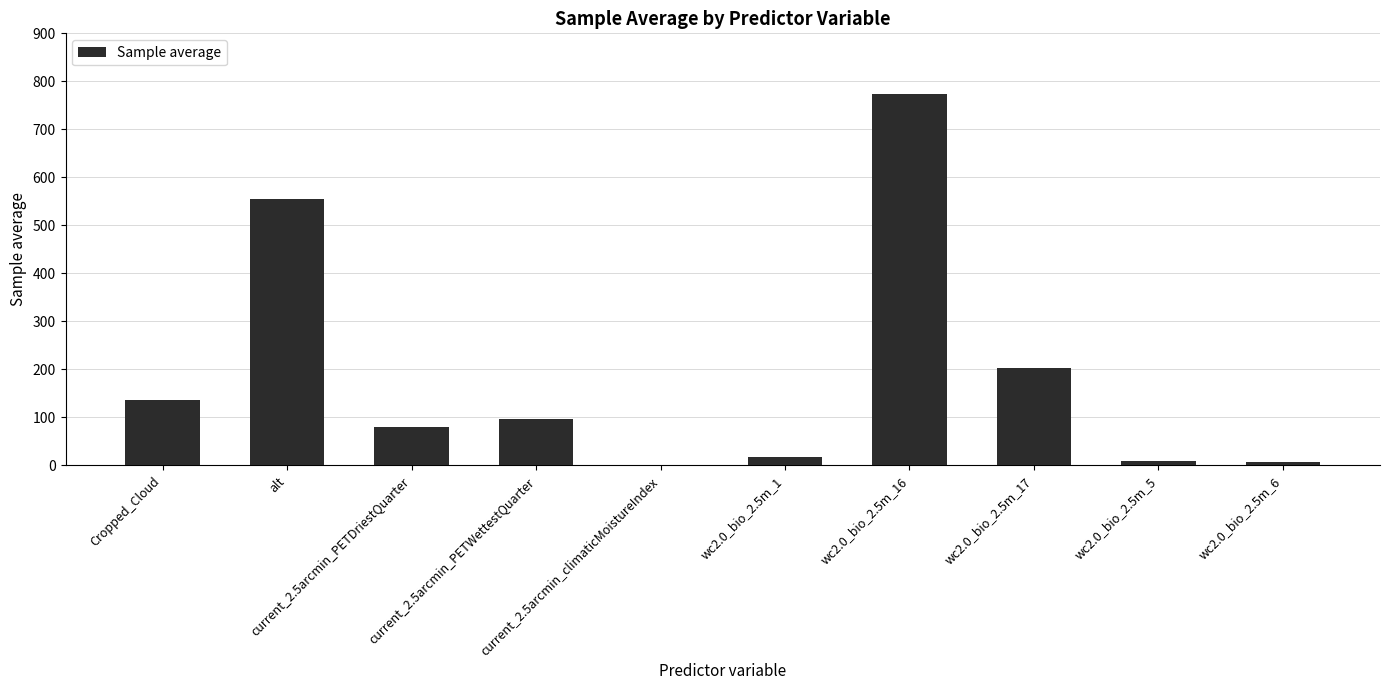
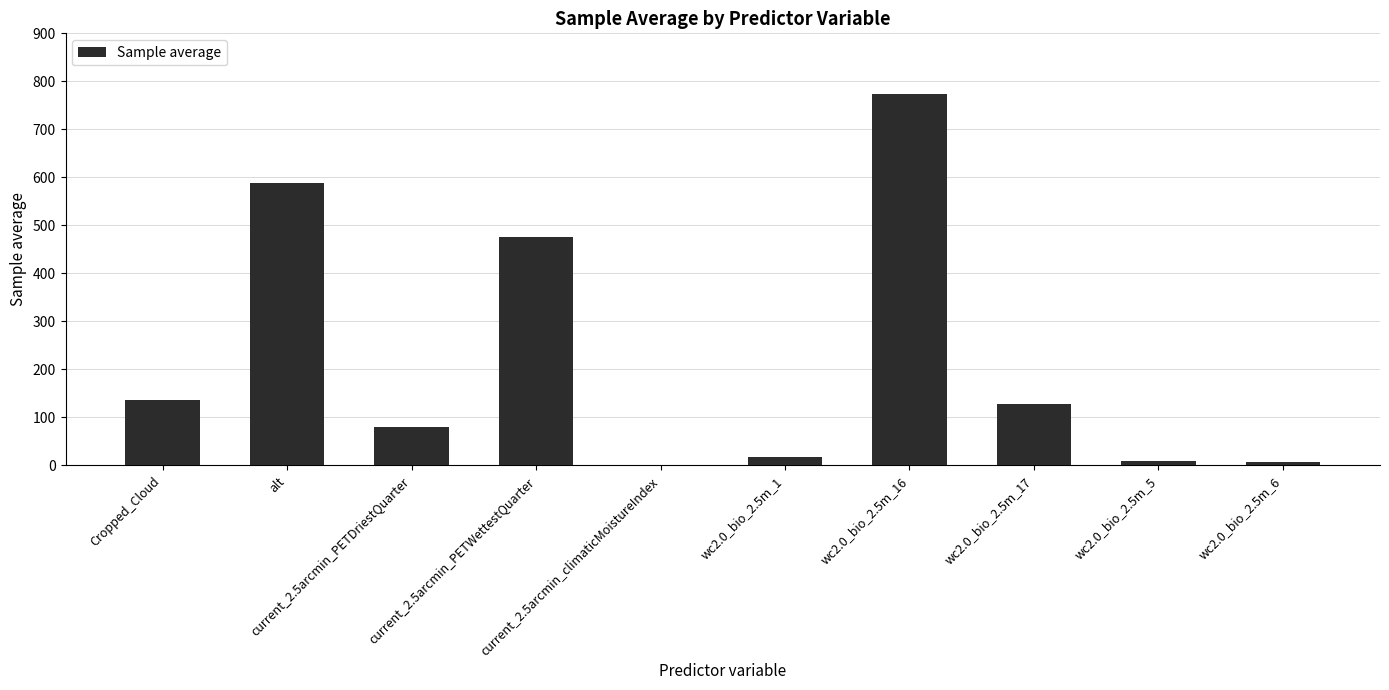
  {
    "Cropped_Cloud": 140,
-   "alt": 550,
+   "alt": 590,
    "current_2.5arcmin_PETDriestQuarter": 80,
-   "current_2.5arcmin_PETWettestQuarter": 100,
+   "current_2.5arcmin_PETWettestQuarter": 480,
    "wc2.0_bio_2.5m_1": 20,
    "wc2.0_bio_2.5m_16": 770,
-   "wc2.0_bio_2.5m_17": 200,
+   "wc2.0_bio_2.5m_17": 130,
    "wc2.0_bio_2.5m_5": 10,
    "wc2.0_bio_2.5m_6": 10
  }
